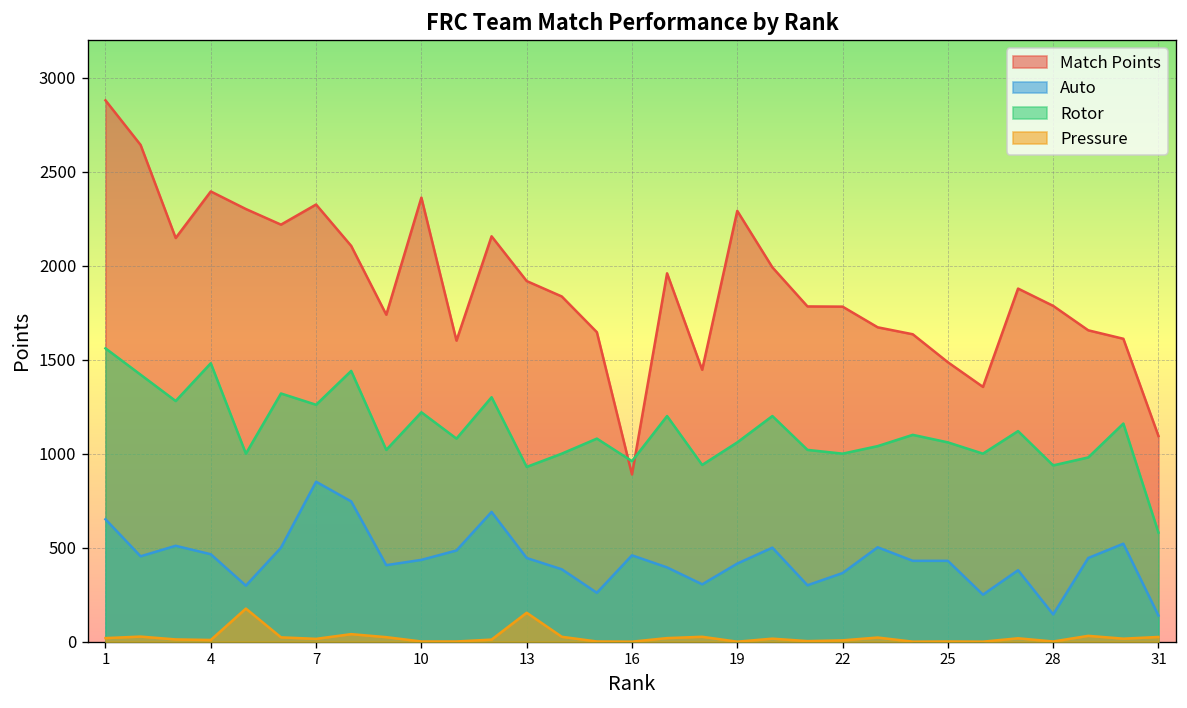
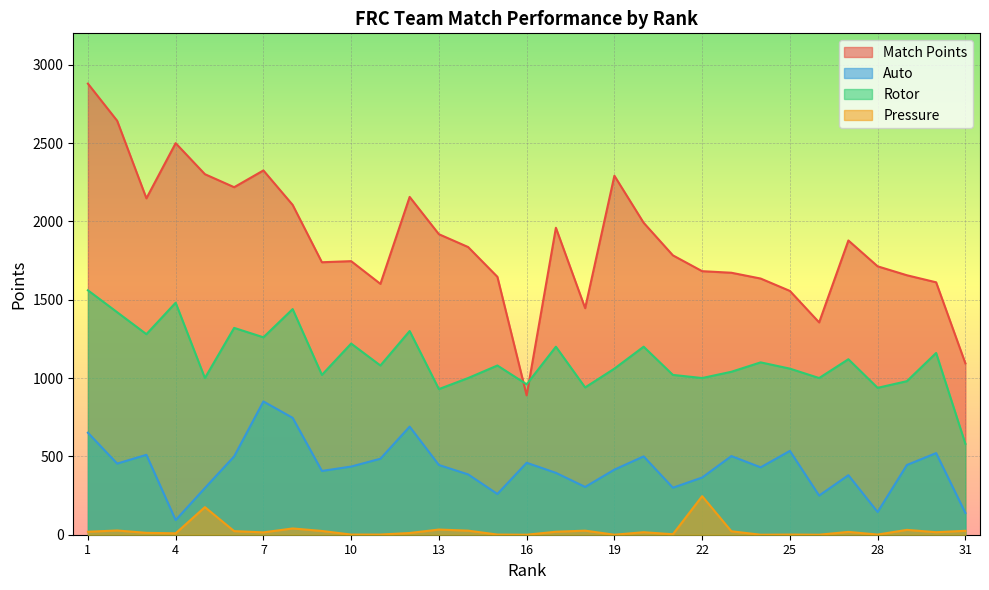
  {
    "Match Points": {
      "1": 2880,
-     "4": 2390,
+     "4": 2500,
      "7": 2330,
-     "10": 2360,
+     "10": 1750,
      "13": 1920,
      "16": 890,
      "19": 2290,
-     "22": 1780,
-     "25": 1490,
-     "28": 1790,
+     "22": 1680,
+     "25": 1560,
+     "28": 1710,
      "31": 1090
    },
    "Auto": {
      "1": 650,
-     "4": 470,
+     "4": 90,
      "7": 850,
      "10": 440,
      "13": 450,
      "16": 460,
      "19": 420,
      "22": 370,
-     "25": 430,
+     "25": 540,
      "28": 150,
      "31": 140
    },
    "Rotor": {
      "1": 1560,
      "4": 1480,
      "7": 1260,
      "10": 1220,
      "13": 930,
      "16": 960,
      "19": 1060,
      "22": 1000,
      "25": 1060,
      "28": 940,
      "31": 580
    },
    "Pressure": {
      "1": 20,
      "4": 10,
      "7": 20,
      "10": 0,
-     "13": 150,
+     "13": 30,
      "16": 0,
      "19": 0,
-     "22": 10,
+     "22": 250,
      "25": 0,
      "28": 0,
      "31": 30
    }
  }
